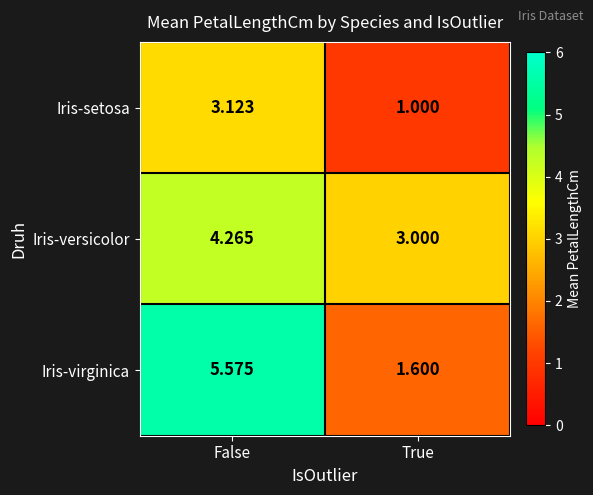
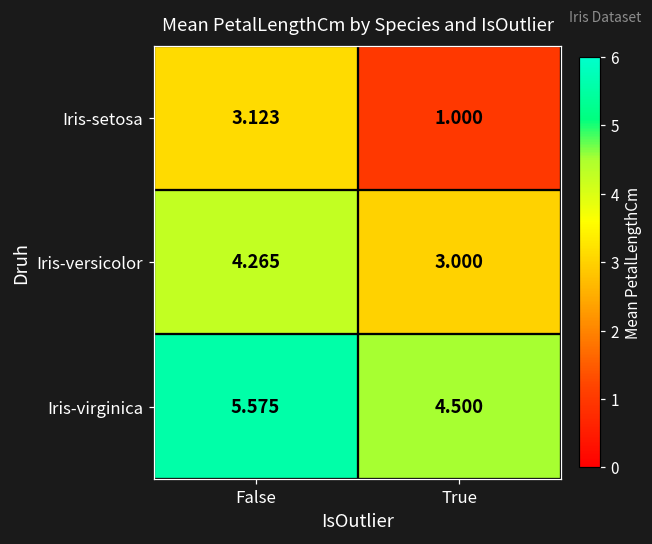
  {
    "Iris-setosa": {
      "False": 3.123,
      "True": 1.000
    },
    "Iris-versicolor": {
      "False": 4.265,
      "True": 3.000
    },
    "Iris-virginica": {
      "False": 5.575,
-     "True": 1.600
+     "True": 4.500
    }
  }
